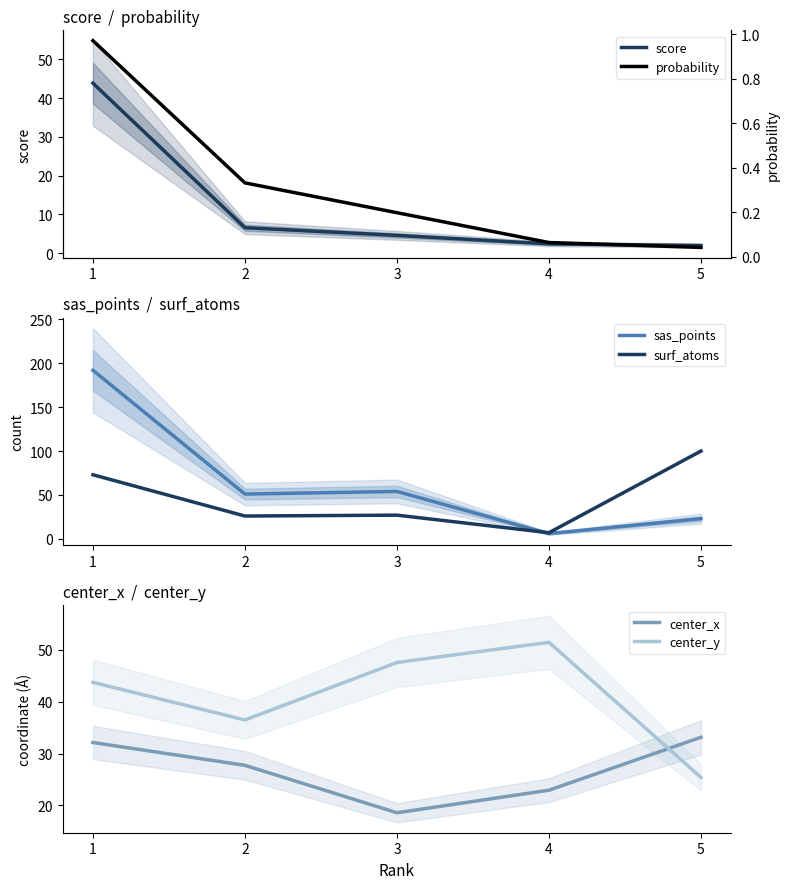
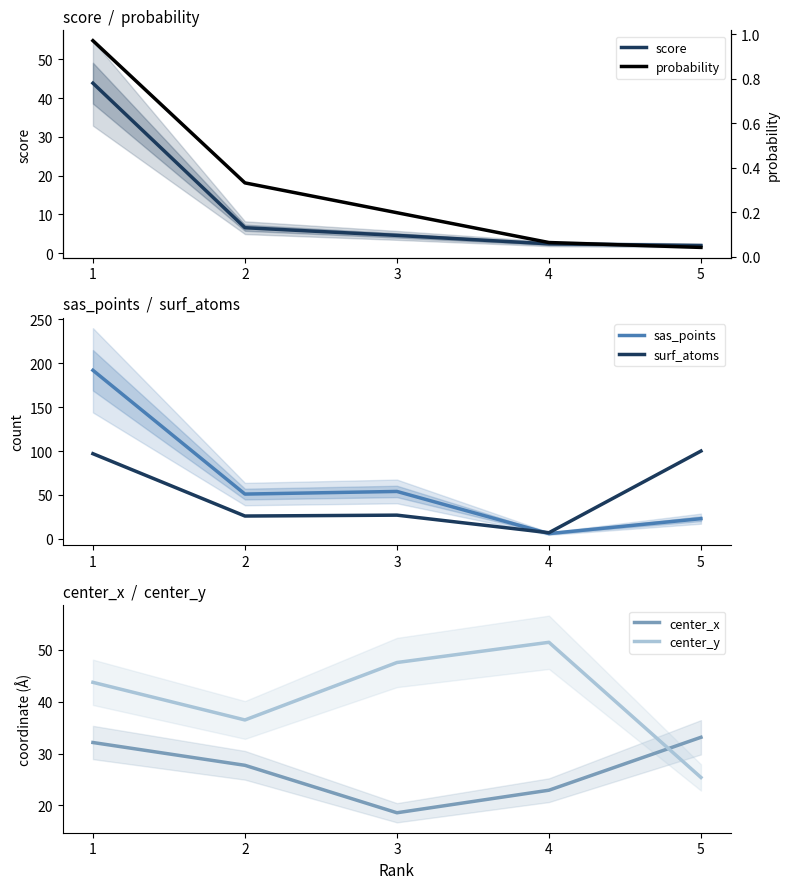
  {
    "sas_points / surf_atoms": {
      "surf_atoms": {
-       "1": 70,
+       "1": 100,
        "2": 30,
        "3": 30,
        "5": 100
      }
    }
  }
